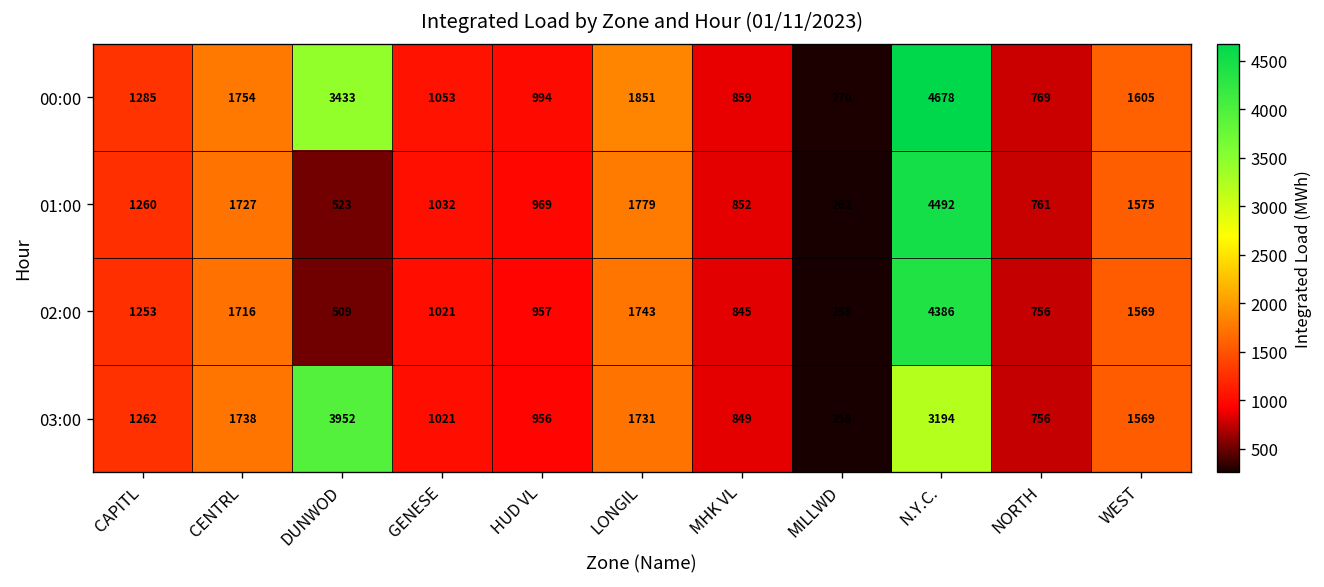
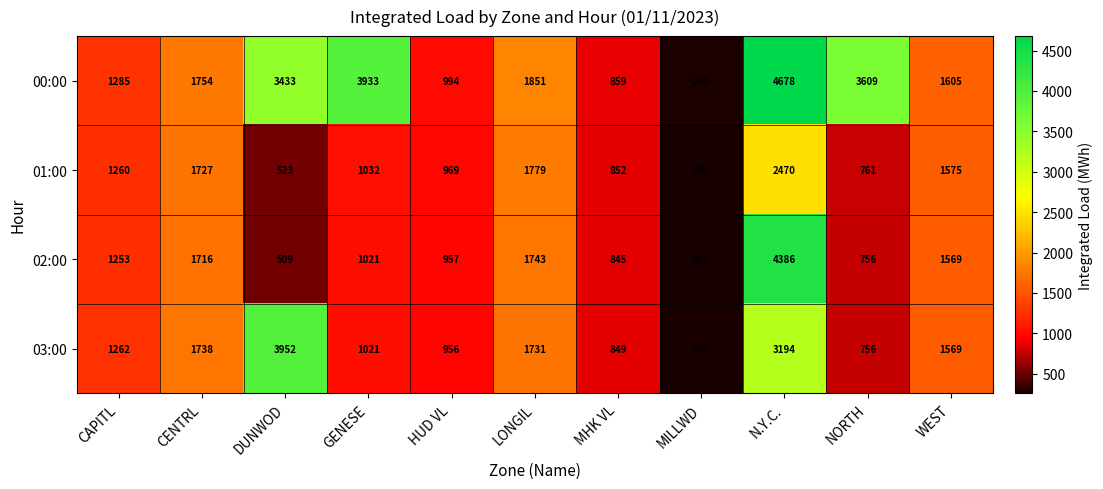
  {
    "00:00": {
      "CAPITL": 1285,
      "CENTRL": 1754,
      "DUNWOD": 3433,
-     "GENESE": 1053,
+     "GENESE": 3933,
      "HUD VL": 994,
      "LONGIL": 1851,
      "MHK VL": 859,
      "N.Y.C.": 4678,
-     "NORTH": 769,
+     "NORTH": 3609,
      "WEST": 1605
    },
    "01:00": {
      "CAPITL": 1260,
      "CENTRL": 1727,
      "DUNWOD": 523,
      "GENESE": 1032,
      "HUD VL": 969,
      "LONGIL": 1779,
      "MHK VL": 852,
-     "N.Y.C.": 4492,
+     "N.Y.C.": 2470,
      "NORTH": 761,
      "WEST": 1575
    },
    "02:00": {
      "CAPITL": 1253,
      "CENTRL": 1716,
      "DUNWOD": 509,
      "GENESE": 1021,
      "HUD VL": 957,
      "LONGIL": 1743,
      "MHK VL": 845,
      "N.Y.C.": 4386,
      "NORTH": 756,
      "WEST": 1569
    },
    "03:00": {
      "CAPITL": 1262,
      "CENTRL": 1738,
      "DUNWOD": 3952,
      "GENESE": 1021,
      "HUD VL": 956,
      "LONGIL": 1731,
      "MHK VL": 849,
      "N.Y.C.": 3194,
      "NORTH": 756,
      "WEST": 1569
    }
  }
